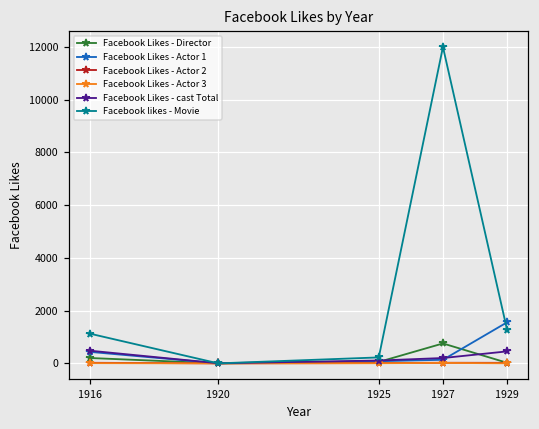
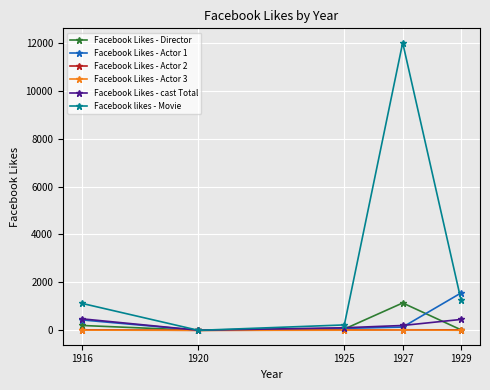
  {
    "Facebook Likes - Director": {
      "1916": 200,
-     "1927": 800
+     "1927": 1100
    },
    "Facebook Likes - Actor 1": {
      "1929": 1600
    },
    "Facebook Likes - Actor 3": {
      "1916": 0,
      "1927": 0
    },
    "Facebook Likes - cast Total": {
      "1929": 500
    },
    "Facebook likes - Movie": {
      "1916": 1100,
      "1925": 200,
      "1927": 12000,
      "1929": 1300
    }
  }
